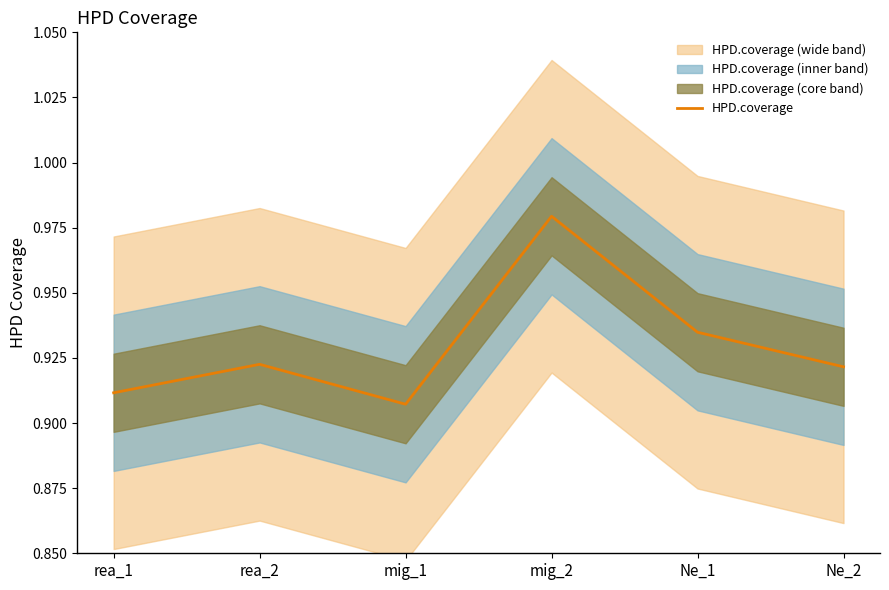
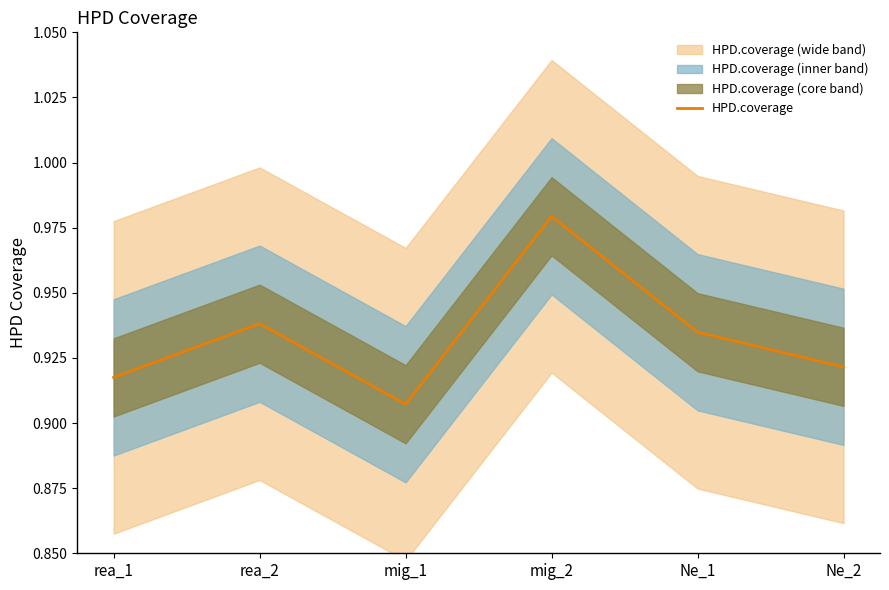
  {
    "HPD.coverage": {
-     "rea_1": 0.912,
-     "rea_2": 0.923,
+     "rea_1": 0.918,
+     "rea_2": 0.938,
      "mig_1": 0.907,
      "mig_2": 0.979,
      "Ne_1": 0.935,
      "Ne_2": 0.922
    }
  }
